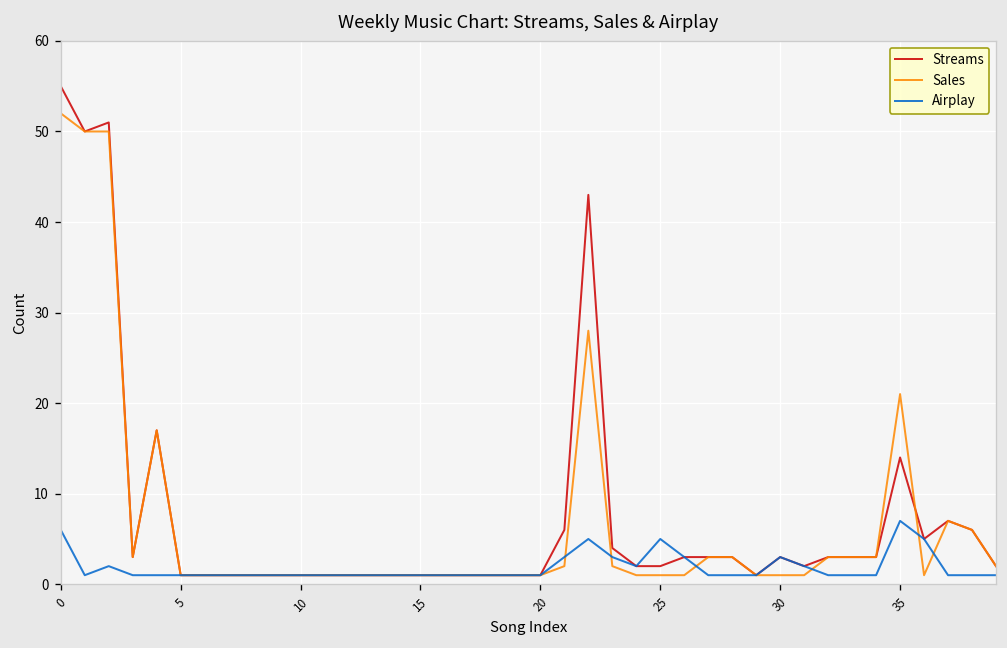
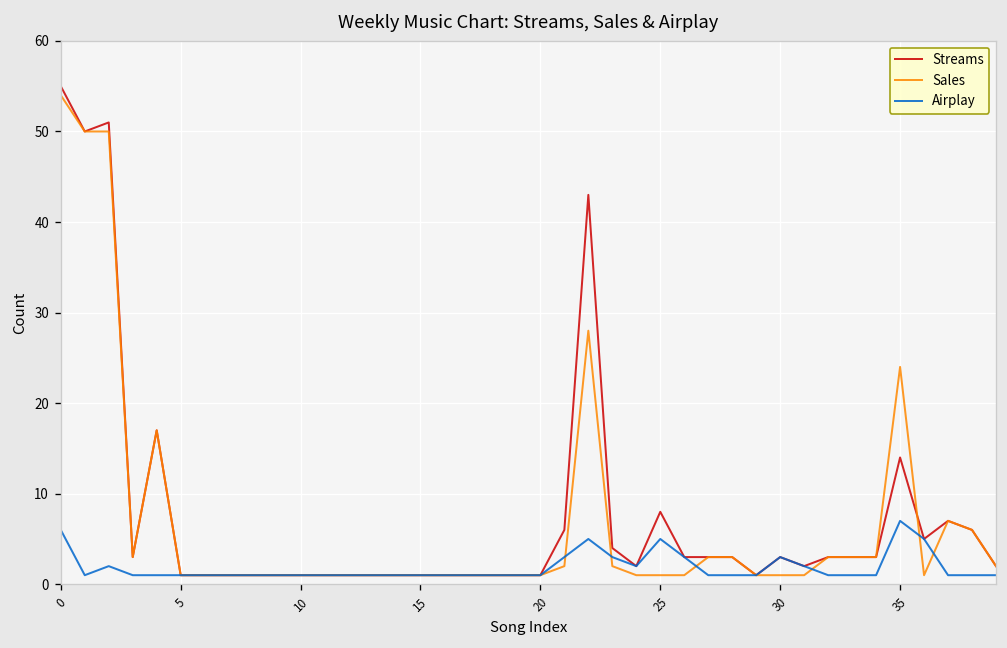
  {
    "Streams": {
      "0": 55,
-     "25": 2,
+     "25": 8,
      "35": 14
    },
    "Sales": {
-     "0": 52,
+     "0": 54,
      "25": 1,
      "30": 1,
-     "35": 21
+     "35": 24
    },
    "Airplay": {
      "0": 6,
      "25": 5,
      "35": 7
    }
  }
